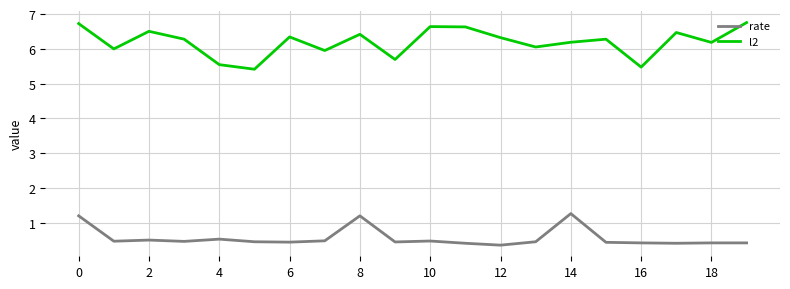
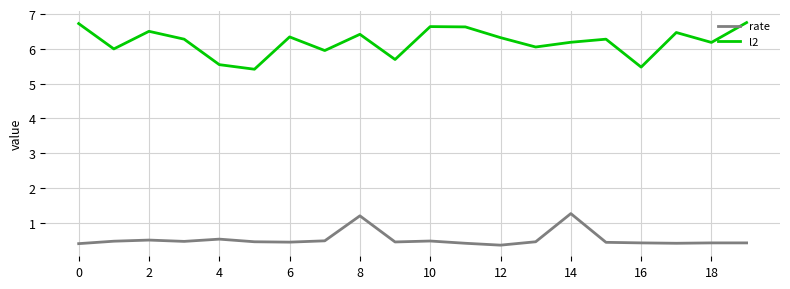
  {
    "rate": {
-     "0": 1.2,
+     "0": 0.4,
      "2": 0.5,
      "4": 0.5,
      "6": 0.4,
      "8": 1.2,
      "10": 0.5,
      "12": 0.4,
      "14": 1.3,
      "16": 0.4,
      "18": 0.4
    },
    "l2": {
      "0": 6.7,
      "2": 6.5,
      "4": 5.5,
      "6": 6.3,
      "8": 6.4,
      "10": 6.6,
      "12": 6.3,
      "14": 6.2,
      "16": 5.5,
      "18": 6.2
    }
  }
